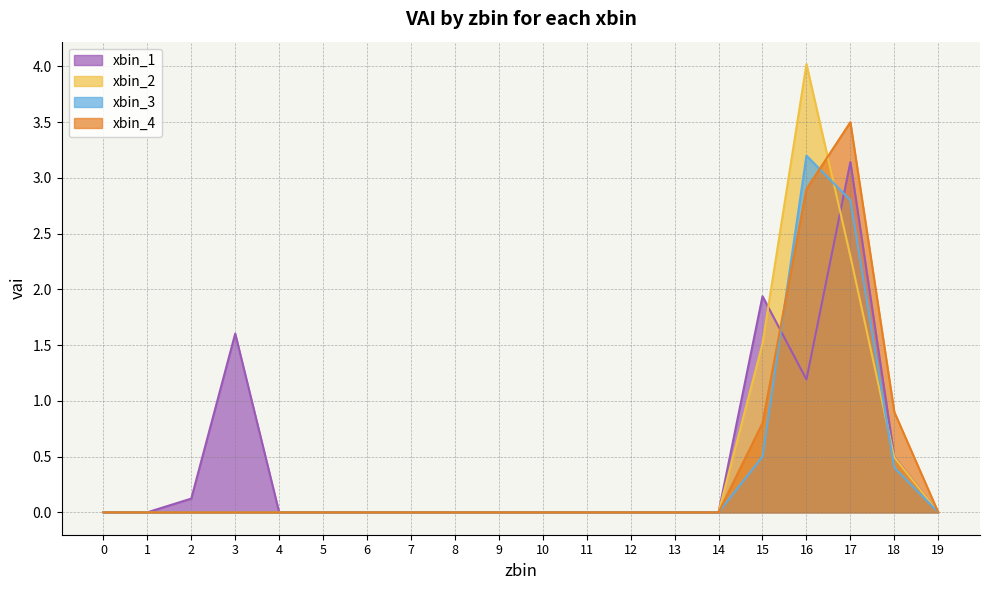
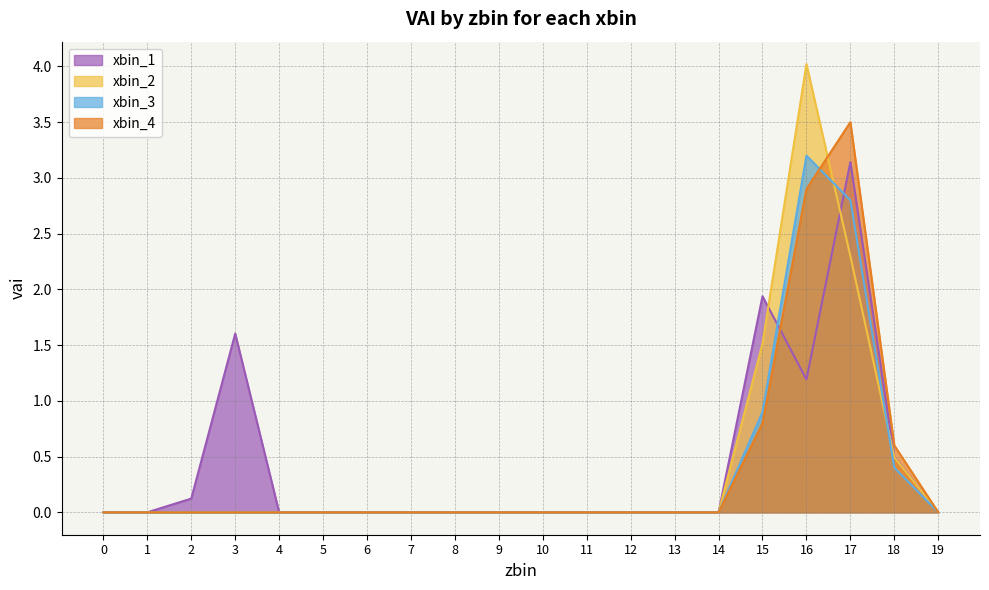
  {
    "xbin_1": {
      "2": 0.12,
      "3": 1.6,
      "15": 1.94,
      "16": 1.2,
      "17": 3.14
    },
    "xbin_2": {
      "15": 1.5,
      "16": 4.0,
      "17": 2.3
    },
    "xbin_3": {
-     "15": 0.5,
+     "15": 0.9,
      "16": 3.2,
      "17": 2.8,
      "18": 0.4
    },
    "xbin_4": {
      "15": 0.8,
      "16": 2.9,
      "17": 3.5,
-     "18": 0.9
+     "18": 0.6
    }
  }
